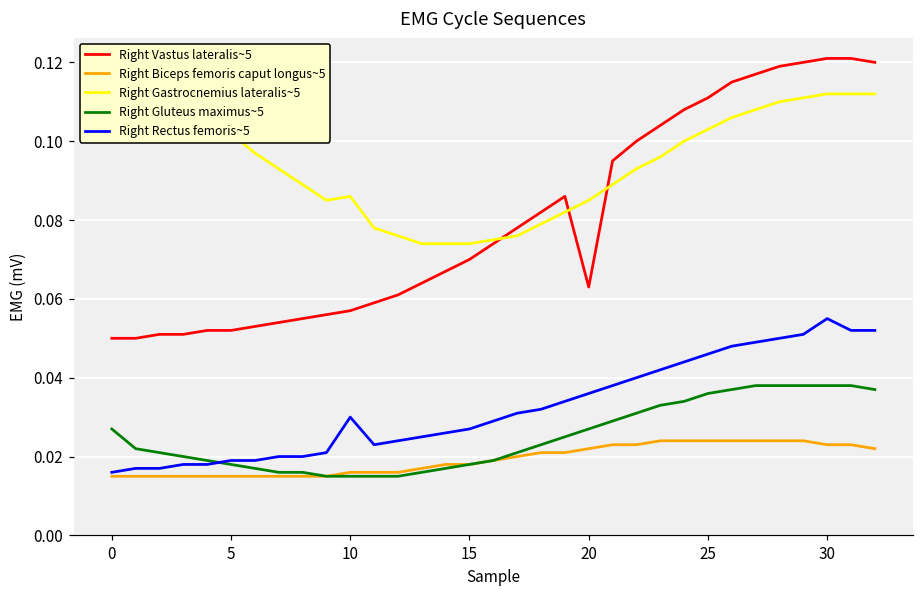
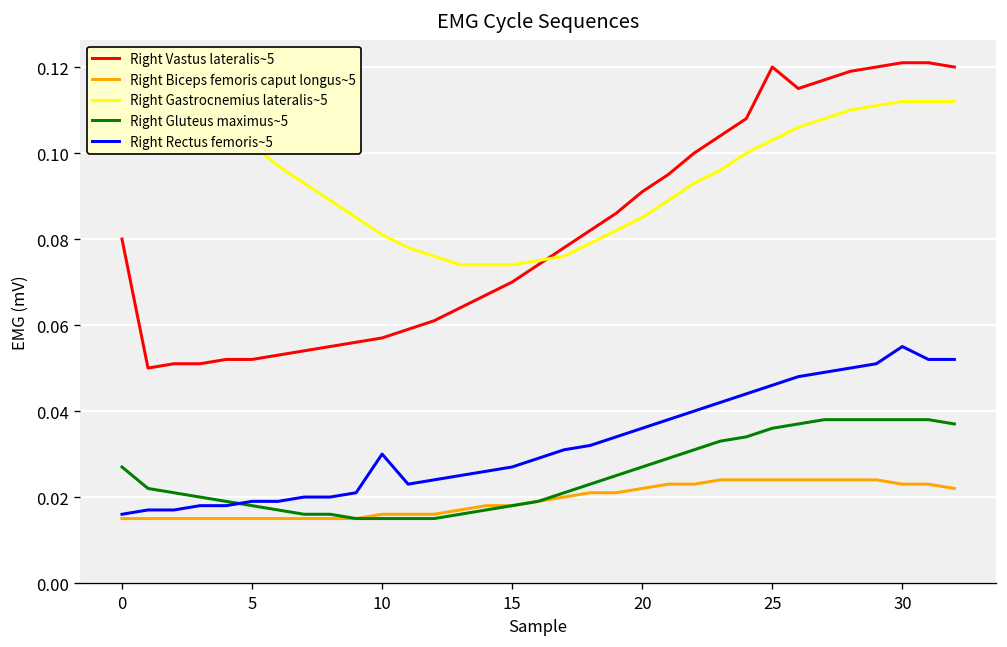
  {
    "Right Vastus lateralis~5": {
-     "0": 0.05,
+     "0": 0.08,
      "5": 0.052,
      "10": 0.057,
      "15": 0.070,
-     "20": 0.063,
-     "25": 0.111,
+     "20": 0.091,
+     "25": 0.120,
      "30": 0.121
    },
    "Right Biceps femoris caput longus~5": {
      "0": 0.015,
      "5": 0.015,
      "10": 0.016,
      "20": 0.022,
      "25": 0.024,
      "30": 0.023
    },
    "Right Gastrocnemius lateralis~5": {
-     "10": 0.086,
+     "10": 0.081,
      "15": 0.074,
      "20": 0.085,
      "25": 0.103,
      "30": 0.112
    },
    "Right Gluteus maximus~5": {
      "0": 0.027,
      "5": 0.018,
      "10": 0.015,
      "20": 0.027,
      "25": 0.036,
      "30": 0.038
    },
    "Right Rectus femoris~5": {
      "0": 0.016,
      "5": 0.019,
      "10": 0.030,
      "15": 0.027,
      "20": 0.036,
      "25": 0.046,
      "30": 0.055
    }
  }
